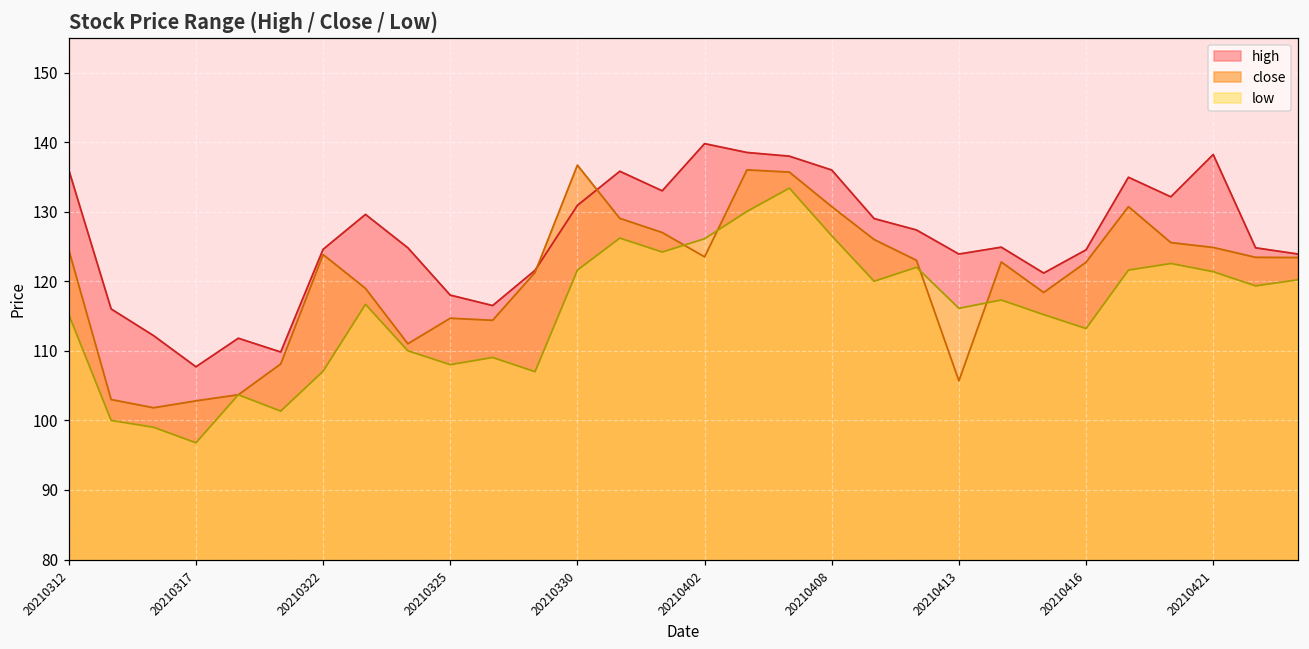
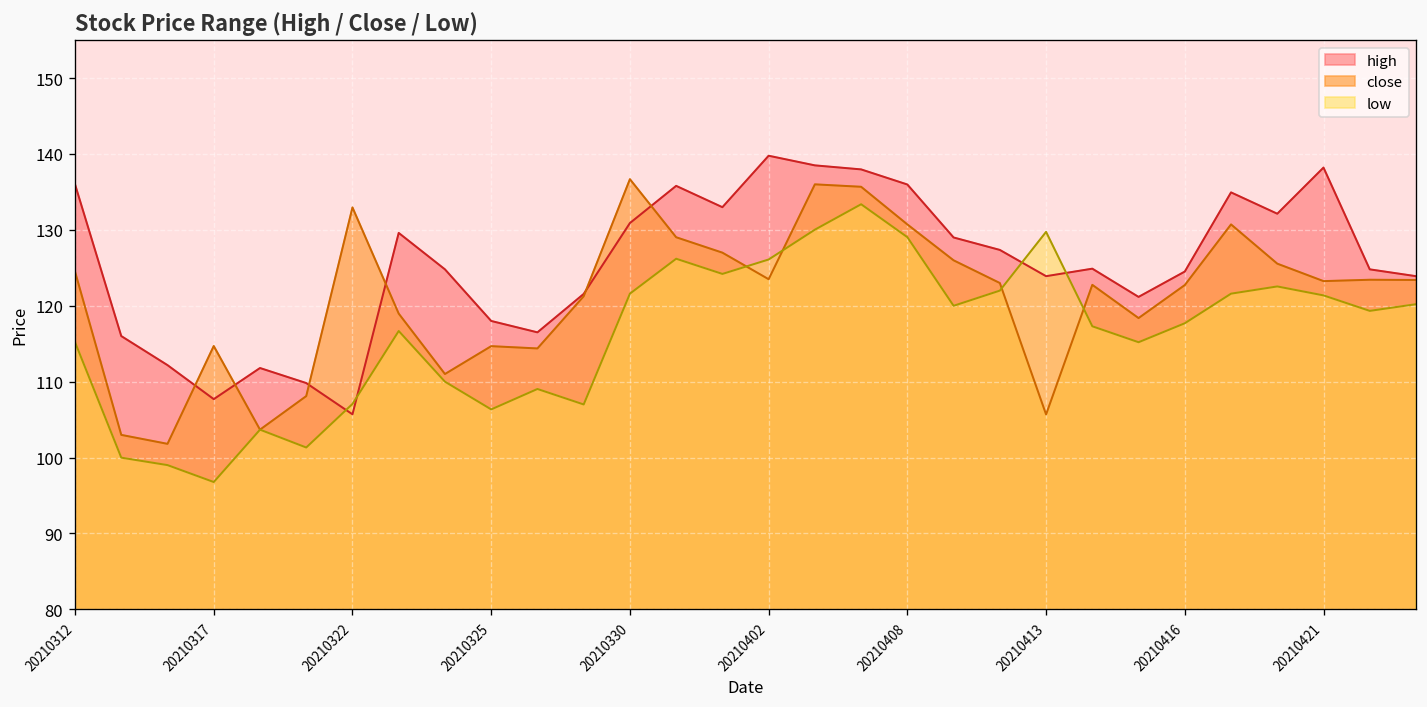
  {
    "high": {
      "20210312": 136,
      "20210317": 108,
-     "20210322": 125,
+     "20210322": 106,
      "20210325": 118,
      "20210330": 131,
      "20210402": 140,
      "20210408": 136,
      "20210413": 124,
      "20210416": 125,
      "20210421": 138
    },
    "close": {
      "20210312": 125,
-     "20210317": 103,
-     "20210322": 124,
+     "20210317": 115,
+     "20210322": 133,
      "20210325": 115,
      "20210330": 137,
      "20210402": 124,
      "20210408": 131,
      "20210413": 106,
      "20210416": 123,
-     "20210421": 125
+     "20210421": 123
    },
    "low": {
      "20210312": 115,
      "20210317": 97,
      "20210322": 107,
-     "20210325": 108,
+     "20210325": 106,
      "20210330": 122,
      "20210402": 126,
-     "20210408": 127,
-     "20210413": 116,
-     "20210416": 113,
+     "20210408": 129,
+     "20210413": 130,
+     "20210416": 118,
      "20210421": 121
    }
  }
